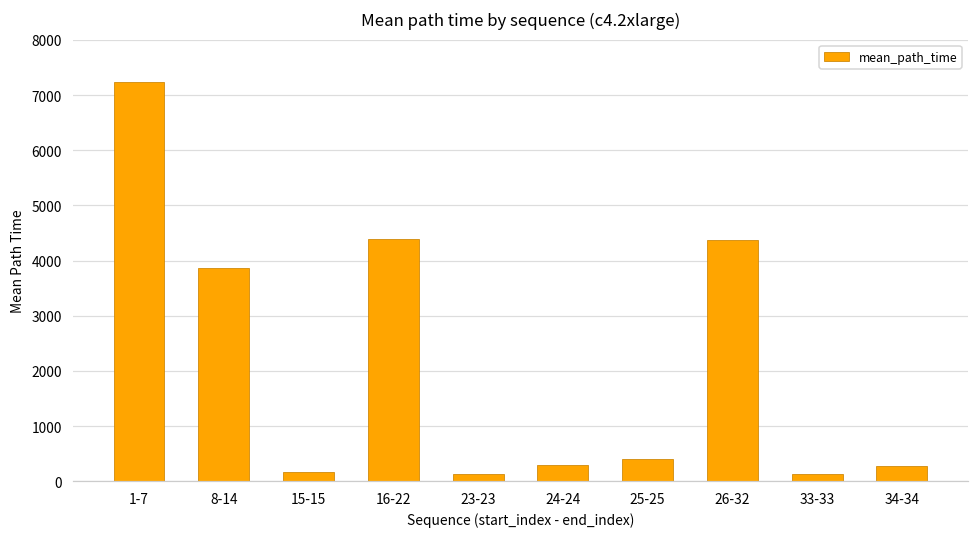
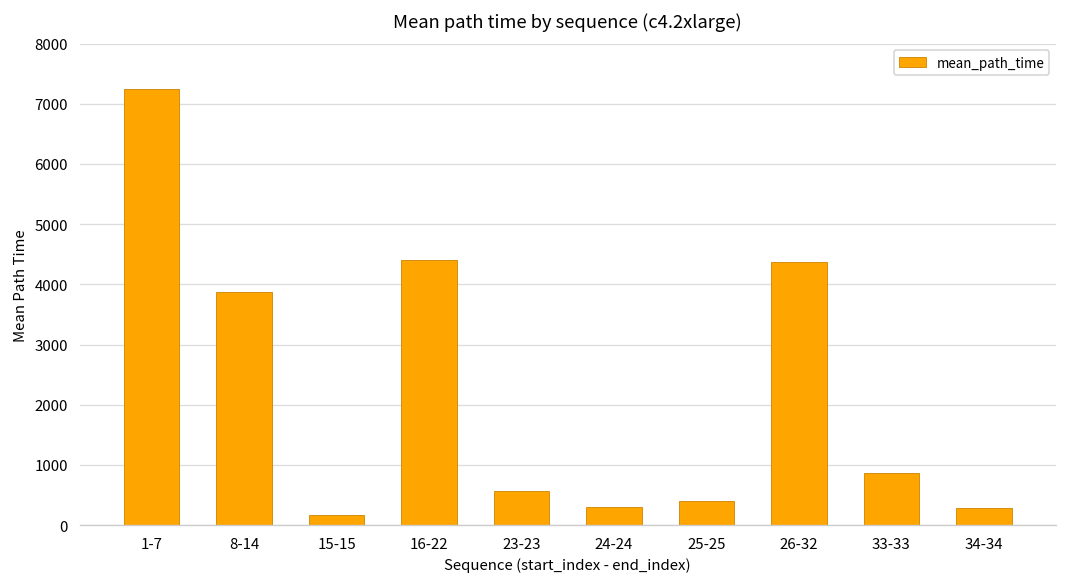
  {
    "1-7": 7200,
    "8-14": 3900,
    "15-15": 200,
    "16-22": 4400,
-   "23-23": 100,
+   "23-23": 600,
    "24-24": 300,
    "25-25": 400,
    "26-32": 4400,
-   "33-33": 100,
+   "33-33": 900,
    "34-34": 300
  }
